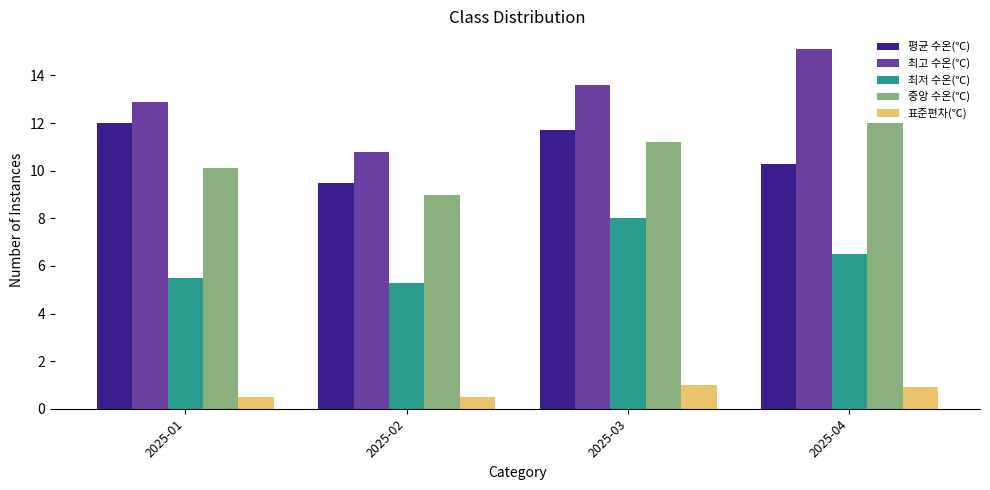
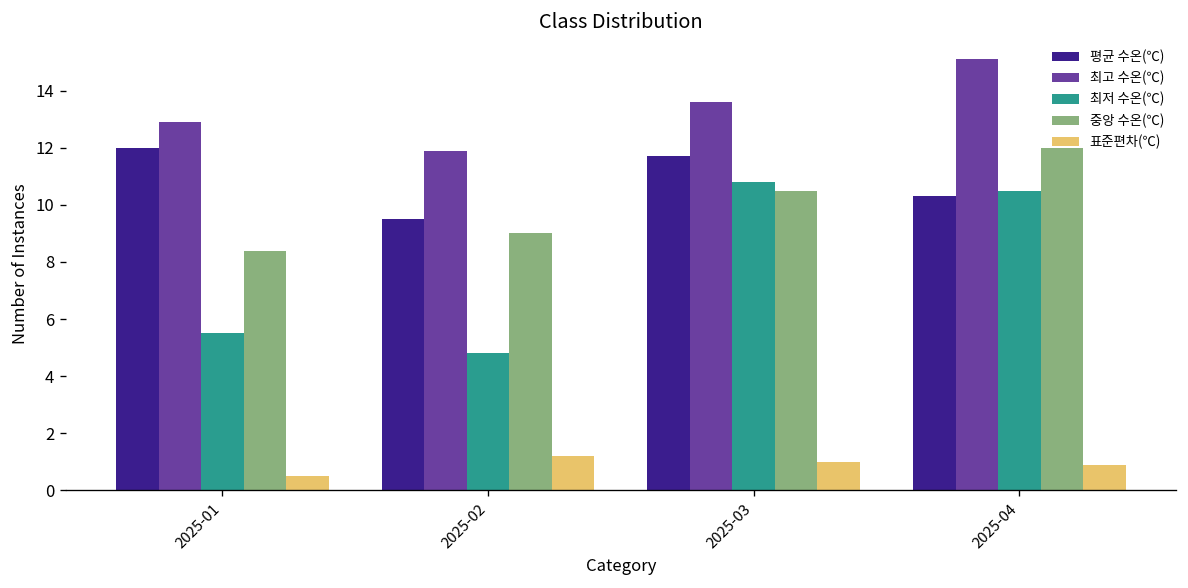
  {
    "평균 수온(℃)": {
      "2025-01": 12.0,
      "2025-02": 9.5,
      "2025-03": 11.7,
      "2025-04": 10.3
    },
    "최고 수온(℃)": {
      "2025-01": 12.9,
-     "2025-02": 10.8,
+     "2025-02": 11.9,
      "2025-03": 13.6,
      "2025-04": 15.1
    },
    "최저 수온(℃)": {
      "2025-01": 5.5,
-     "2025-02": 5.3,
-     "2025-03": 8.0,
-     "2025-04": 6.5
+     "2025-02": 4.8,
+     "2025-03": 10.8,
+     "2025-04": 10.5
    },
    "중앙 수온(℃)": {
-     "2025-01": 10.1,
+     "2025-01": 8.4,
      "2025-02": 9.0,
-     "2025-03": 11.2,
+     "2025-03": 10.5,
      "2025-04": 12.0
    },
    "표준편차(℃)": {
      "2025-01": 0.5,
-     "2025-02": 0.5,
+     "2025-02": 1.2,
      "2025-03": 1.0,
      "2025-04": 0.9
    }
  }
